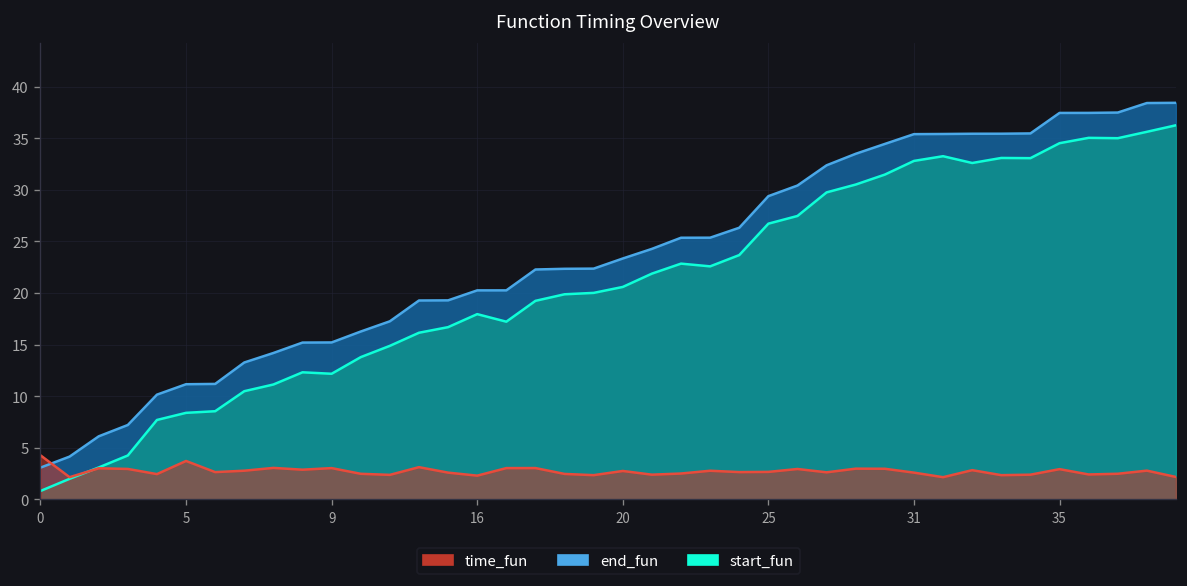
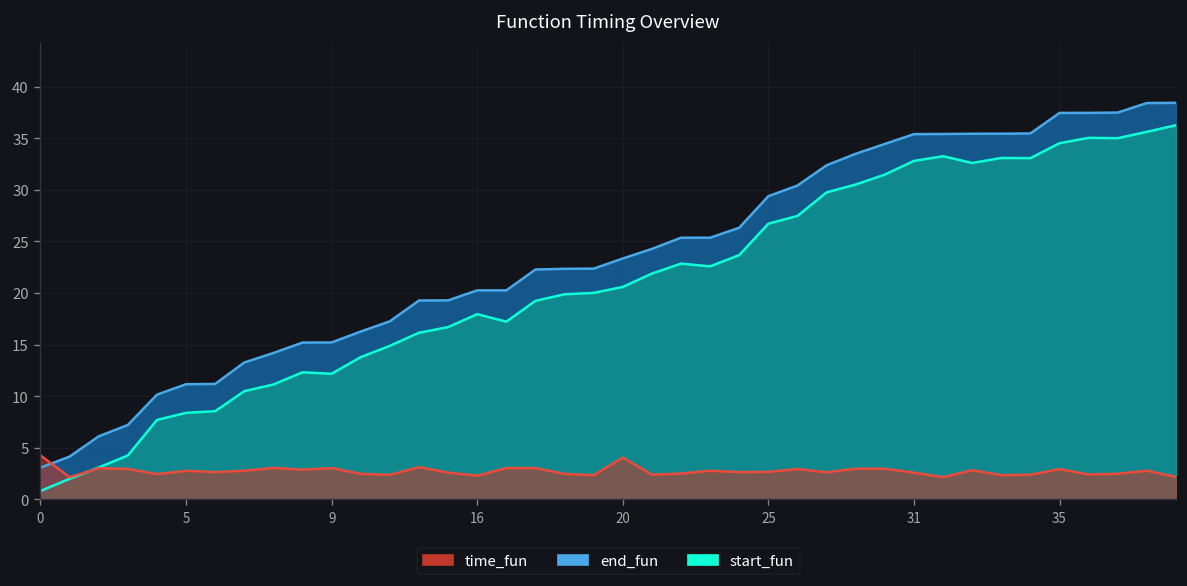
  {
    "time_fun": {
      "0": 4,
-     "5": 4,
-     "20": 3,
+     "5": 3,
+     "20": 4,
      "25": 3,
      "35": 3
    }
  }
